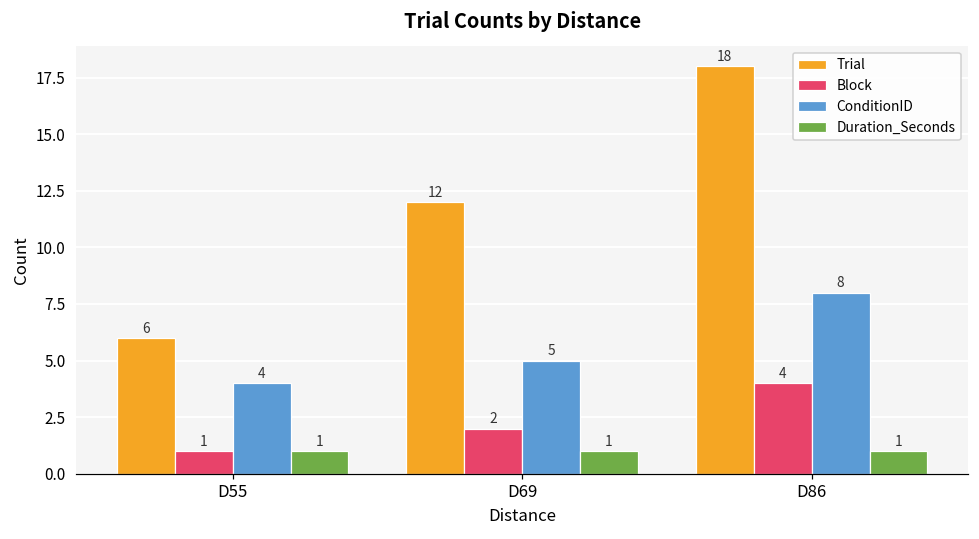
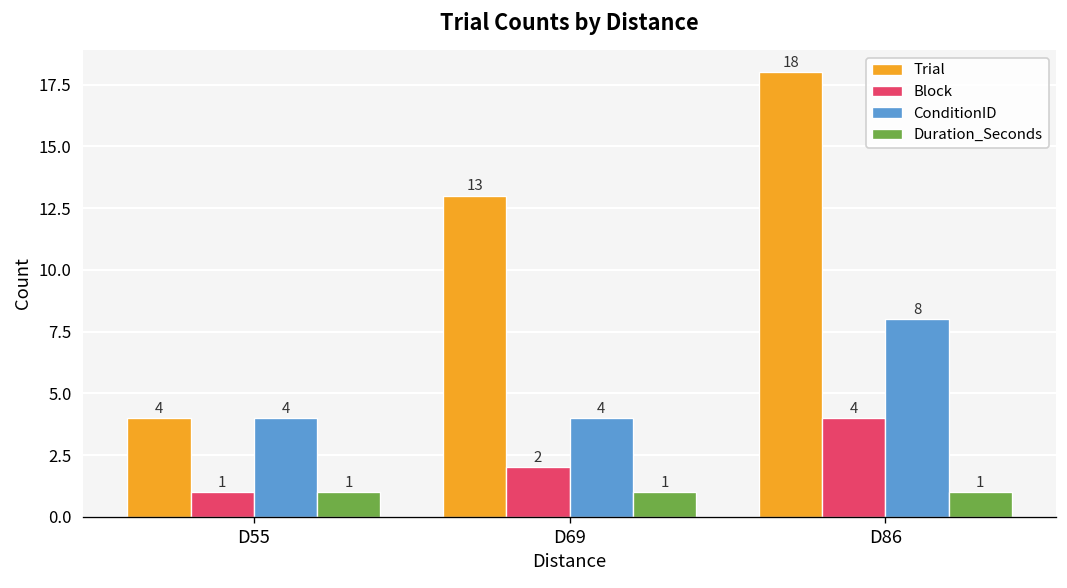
  {
    "Trial": {
-     "D55": 6,
-     "D69": 12,
+     "D55": 4,
+     "D69": 13,
      "D86": 18
    },
    "Block": {
      "D55": 1,
      "D69": 2,
      "D86": 4
    },
    "ConditionID": {
      "D55": 4,
-     "D69": 5,
+     "D69": 4,
      "D86": 8
    },
    "Duration_Seconds": {
      "D55": 1,
      "D69": 1,
      "D86": 1
    }
  }
